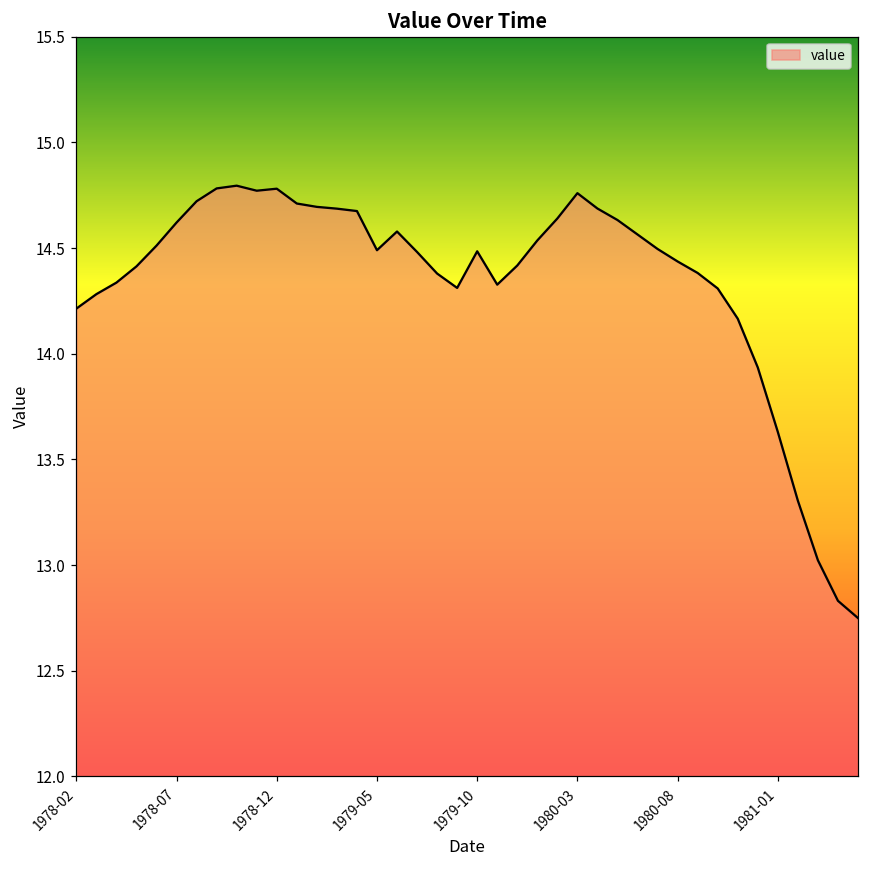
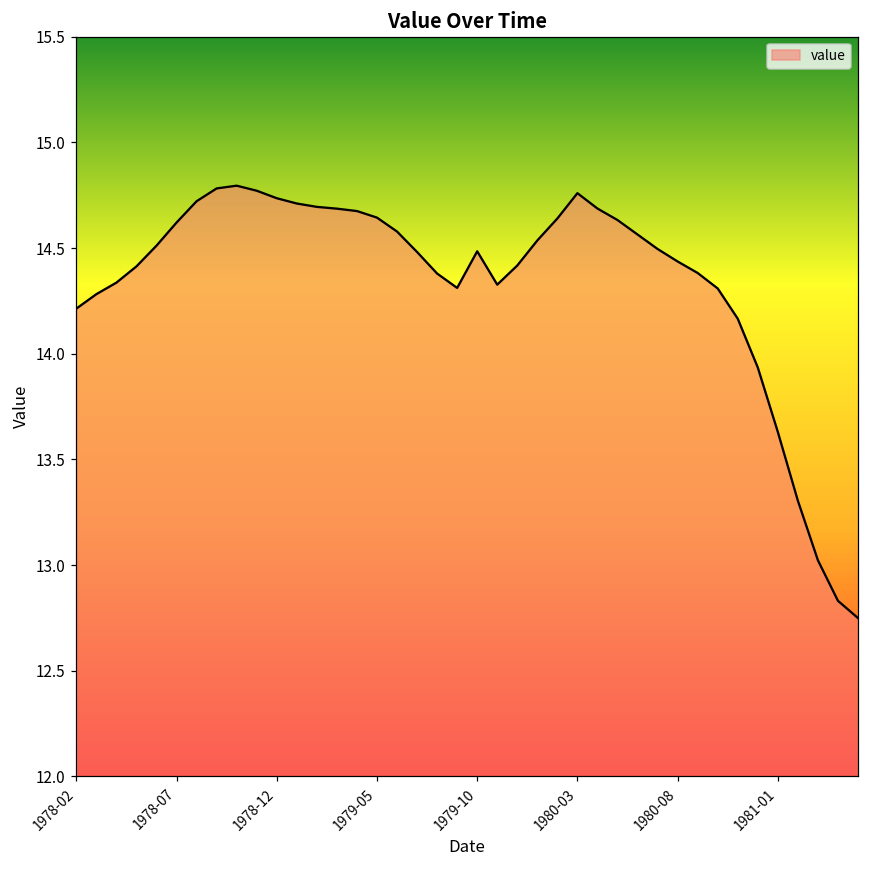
  {
    "1978-02": 14.21,
    "1978-07": 14.62,
-   "1978-12": 14.78,
-   "1979-05": 14.49,
+   "1978-12": 14.74,
+   "1979-05": 14.64,
    "1979-10": 14.48,
    "1980-03": 14.76,
    "1980-08": 14.44,
    "1981-01": 13.63
  }
